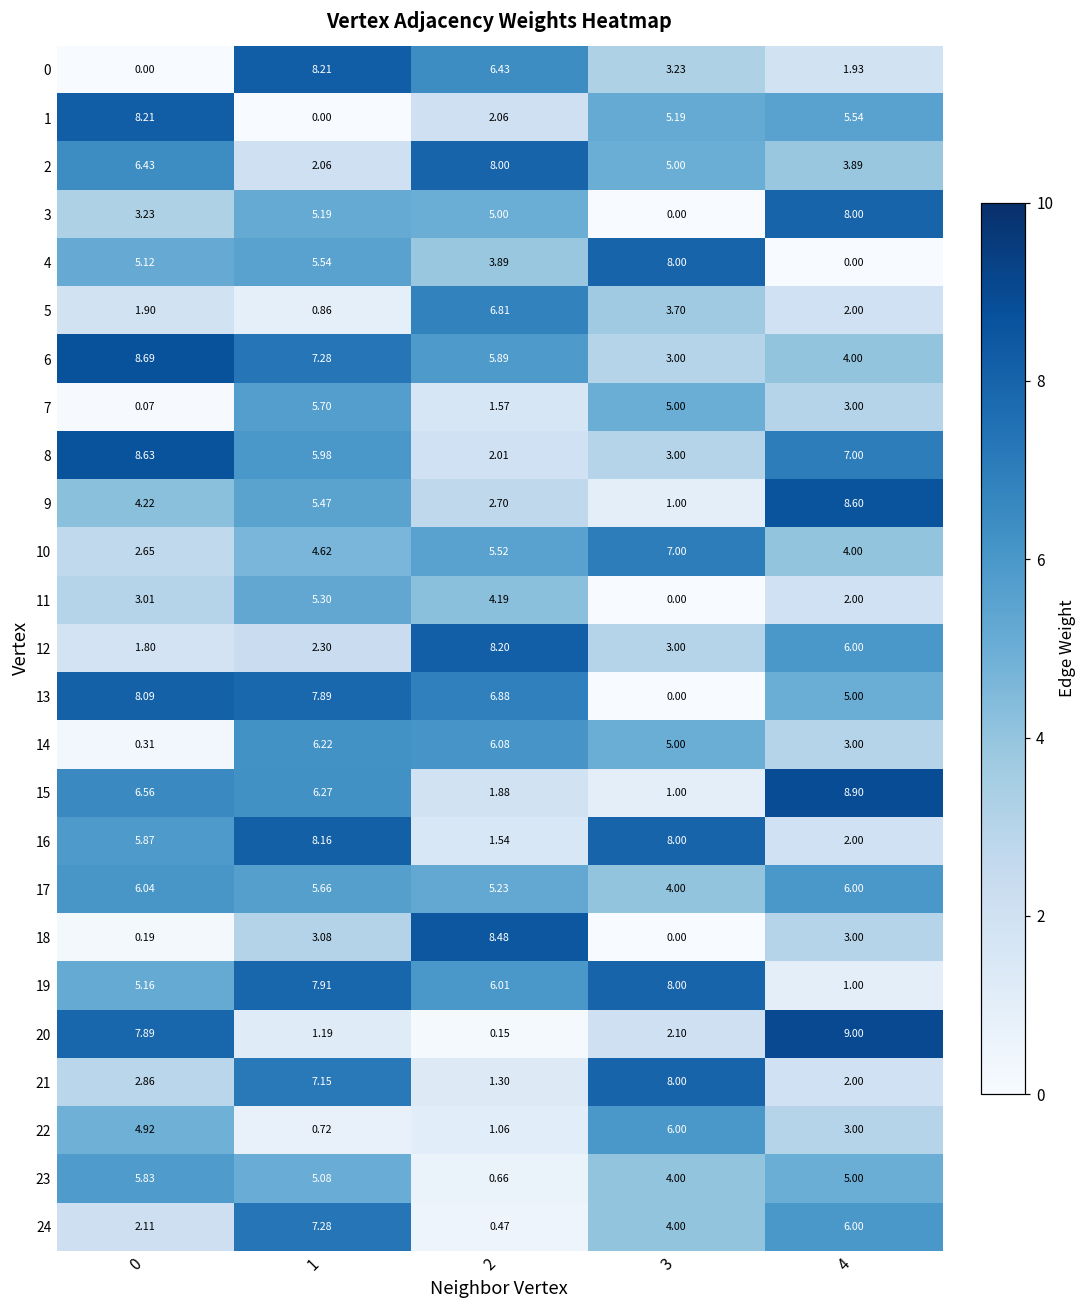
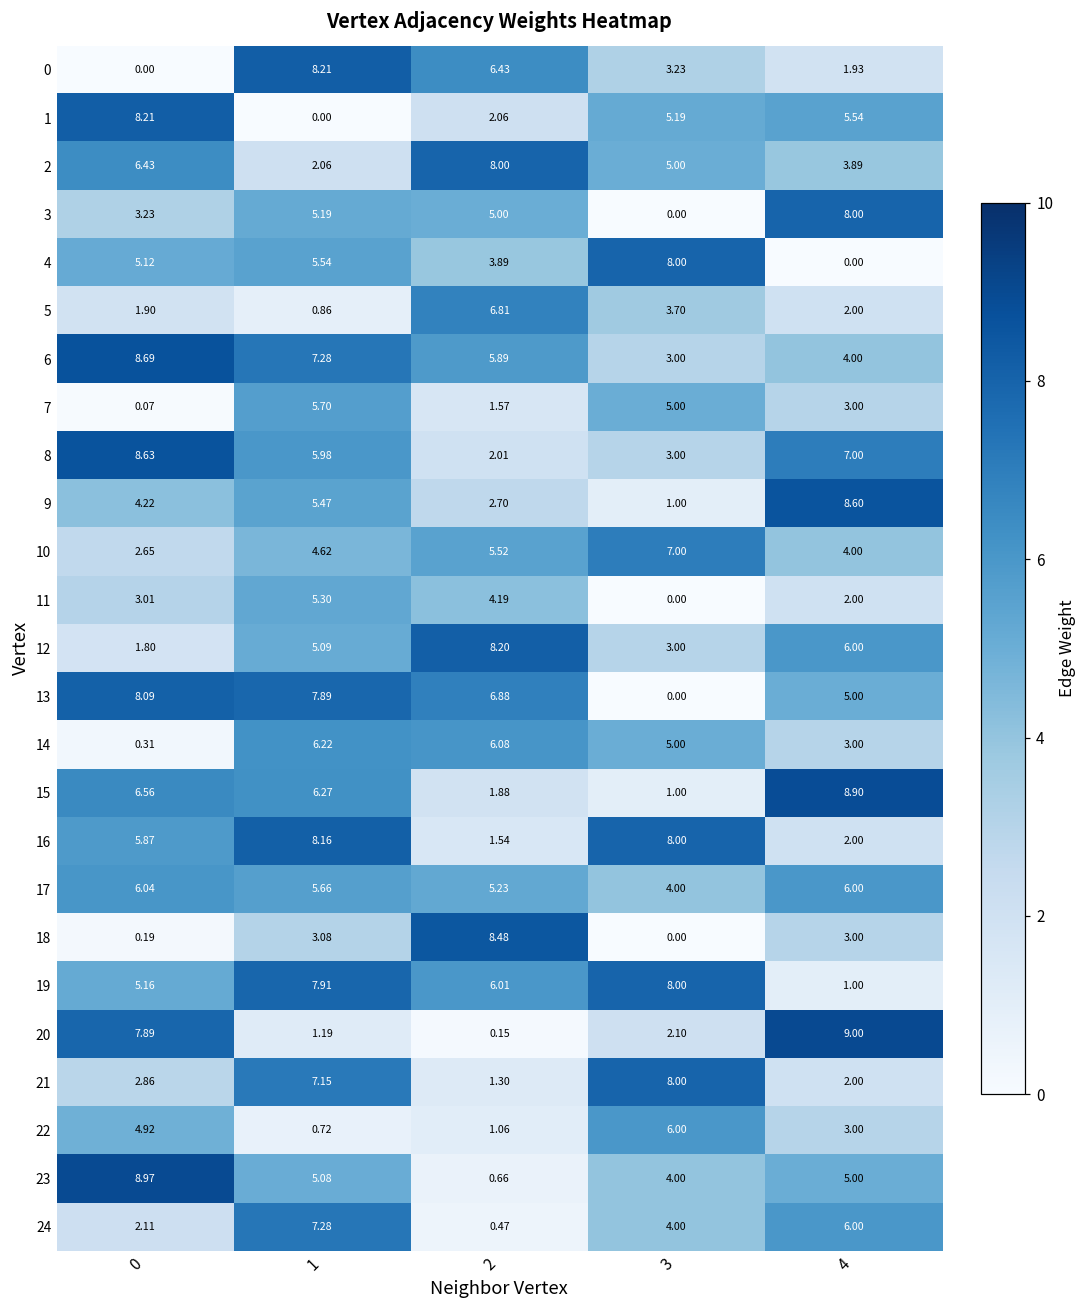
  {
    "0": {
      "0": 0.00,
      "1": 8.21,
      "2": 6.43,
      "3": 3.23,
      "4": 1.93
    },
    "1": {
      "0": 8.21,
      "1": 0.00,
      "2": 2.06,
      "3": 5.19,
      "4": 5.54
    },
    "2": {
      "0": 6.43,
      "1": 2.06,
      "2": 8.00,
      "3": 5.00,
      "4": 3.89
    },
    "3": {
      "0": 3.23,
      "1": 5.19,
      "2": 5.00,
      "3": 0.00,
      "4": 8.00
    },
    "4": {
      "0": 5.12,
      "1": 5.54,
      "2": 3.89,
      "3": 8.00,
      "4": 0.00
    },
    "5": {
      "0": 1.90,
      "1": 0.86,
      "2": 6.81,
      "3": 3.70,
      "4": 2.00
    },
    "6": {
      "0": 8.69,
      "1": 7.28,
      "2": 5.89,
      "3": 3.00,
      "4": 4.00
    },
    "7": {
      "0": 0.07,
      "1": 5.70,
      "2": 1.57,
      "3": 5.00,
      "4": 3.00
    },
    "8": {
      "0": 8.63,
      "1": 5.98,
      "2": 2.01,
      "3": 3.00,
      "4": 7.00
    },
    "9": {
      "0": 4.22,
      "1": 5.47,
      "2": 2.70,
      "3": 1.00,
      "4": 8.60
    },
    "10": {
      "0": 2.65,
      "1": 4.62,
      "2": 5.52,
      "3": 7.00,
      "4": 4.00
    },
    "11": {
      "0": 3.01,
      "1": 5.30,
      "2": 4.19,
      "3": 0.00,
      "4": 2.00
    },
    "12": {
      "0": 1.80,
-     "1": 2.30,
+     "1": 5.09,
      "2": 8.20,
      "3": 3.00,
      "4": 6.00
    },
    "13": {
      "0": 8.09,
      "1": 7.89,
      "2": 6.88,
      "3": 0.00,
      "4": 5.00
    },
    "14": {
      "0": 0.31,
      "1": 6.22,
      "2": 6.08,
      "3": 5.00,
      "4": 3.00
    },
    "15": {
      "0": 6.56,
      "1": 6.27,
      "2": 1.88,
      "3": 1.00,
      "4": 8.90
    },
    "16": {
      "0": 5.87,
      "1": 8.16,
      "2": 1.54,
      "3": 8.00,
      "4": 2.00
    },
    "17": {
      "0": 6.04,
      "1": 5.66,
      "2": 5.23,
      "3": 4.00,
      "4": 6.00
    },
    "18": {
      "0": 0.19,
      "1": 3.08,
      "2": 8.48,
      "3": 0.00,
      "4": 3.00
    },
    "19": {
      "0": 5.16,
      "1": 7.91,
      "2": 6.01,
      "3": 8.00,
      "4": 1.00
    },
    "20": {
      "0": 7.89,
      "1": 1.19,
      "2": 0.15,
      "3": 2.10,
      "4": 9.00
    },
    "21": {
      "0": 2.86,
      "1": 7.15,
      "2": 1.30,
      "3": 8.00,
      "4": 2.00
    },
    "22": {
      "0": 4.92,
      "1": 0.72,
      "2": 1.06,
      "3": 6.00,
      "4": 3.00
    },
    "23": {
-     "0": 5.83,
+     "0": 8.97,
      "1": 5.08,
      "2": 0.66,
      "3": 4.00,
      "4": 5.00
    },
    "24": {
      "0": 2.11,
      "1": 7.28,
      "2": 0.47,
      "3": 4.00,
      "4": 6.00
    }
  }
